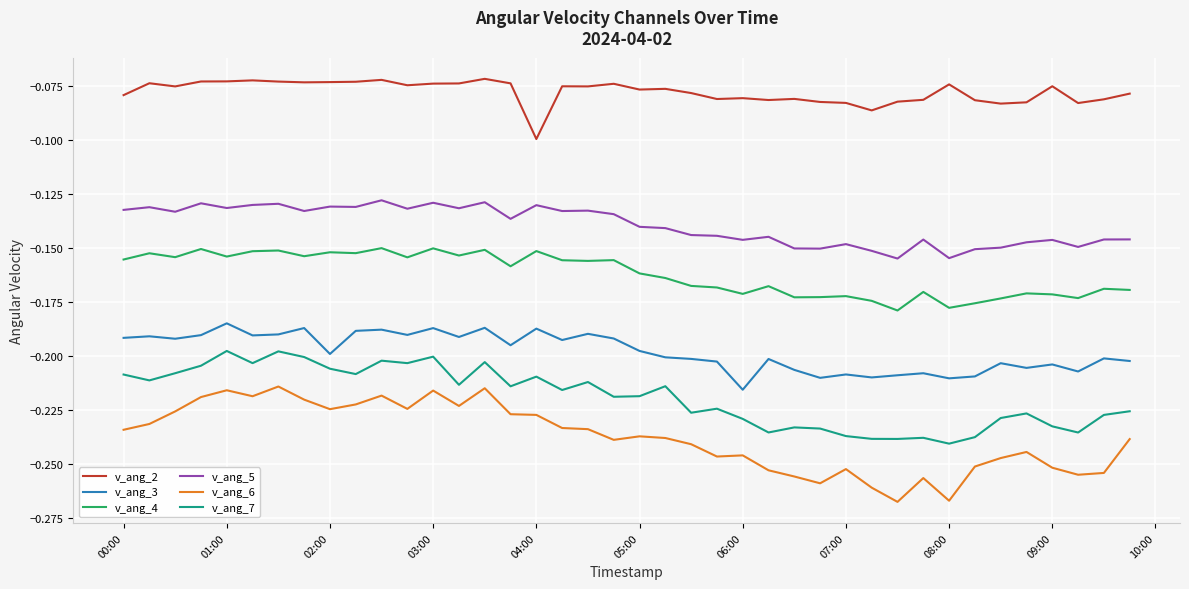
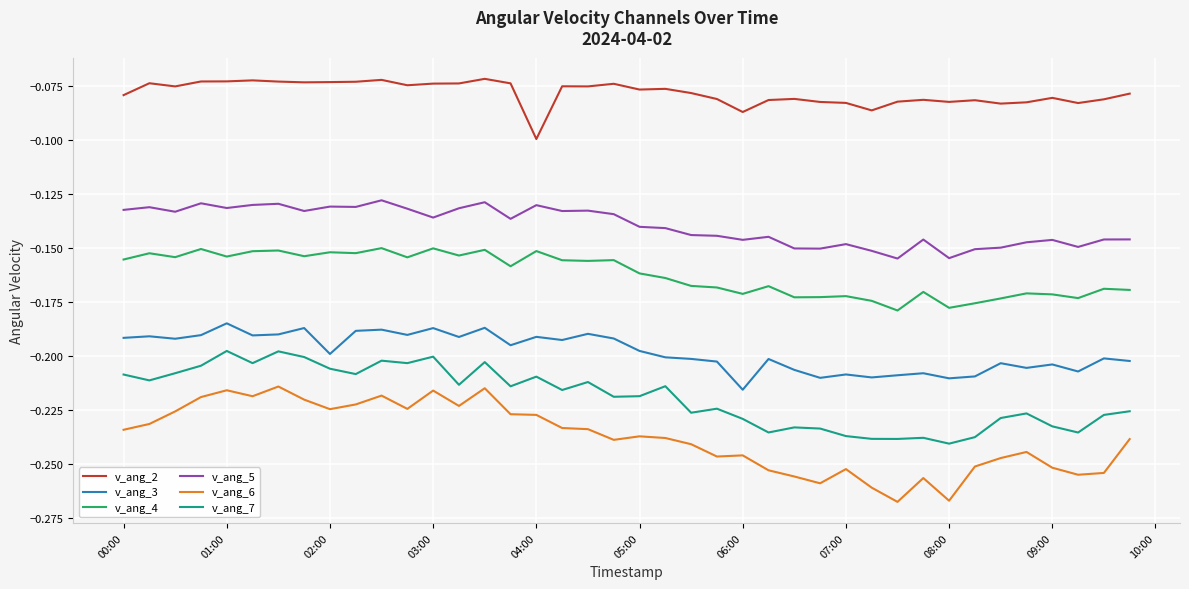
  {
    "v_ang_2": {
      "00:00": -0.079,
      "01:00": -0.073,
      "02:00": -0.073,
      "03:00": -0.074,
      "04:00": -0.099,
      "05:00": -0.077,
-     "06:00": -0.081,
+     "06:00": -0.087,
      "07:00": -0.083,
-     "08:00": -0.074,
-     "09:00": -0.075
+     "08:00": -0.082,
+     "09:00": -0.080
    },
    "v_ang_3": {
      "00:00": -0.191,
      "01:00": -0.185,
      "02:00": -0.199,
      "03:00": -0.187,
-     "04:00": -0.187,
+     "04:00": -0.191,
      "05:00": -0.198,
      "06:00": -0.215,
      "07:00": -0.208,
      "08:00": -0.210,
      "09:00": -0.204
    },
    "v_ang_5": {
      "00:00": -0.132,
      "01:00": -0.131,
      "02:00": -0.131,
-     "03:00": -0.129,
+     "03:00": -0.136,
      "04:00": -0.130,
      "05:00": -0.140,
      "06:00": -0.146,
      "07:00": -0.148,
      "08:00": -0.155,
      "09:00": -0.146
    },
    "v_ang_6": {
      "00:00": -0.234,
      "01:00": -0.216,
      "02:00": -0.224,
      "03:00": -0.216,
      "04:00": -0.227,
      "05:00": -0.237,
      "06:00": -0.246,
      "07:00": -0.252,
      "08:00": -0.267,
      "09:00": -0.252
    }
  }
